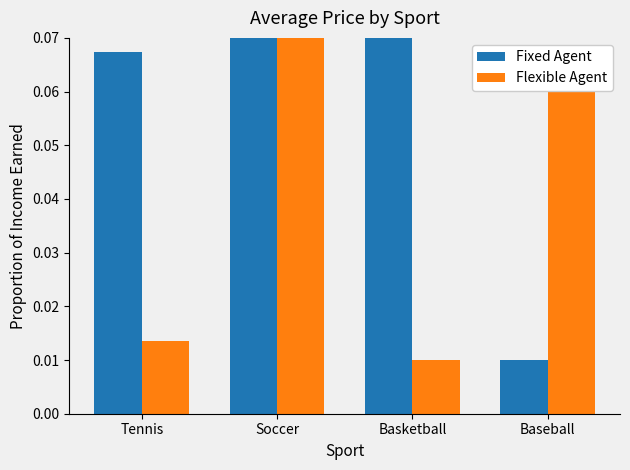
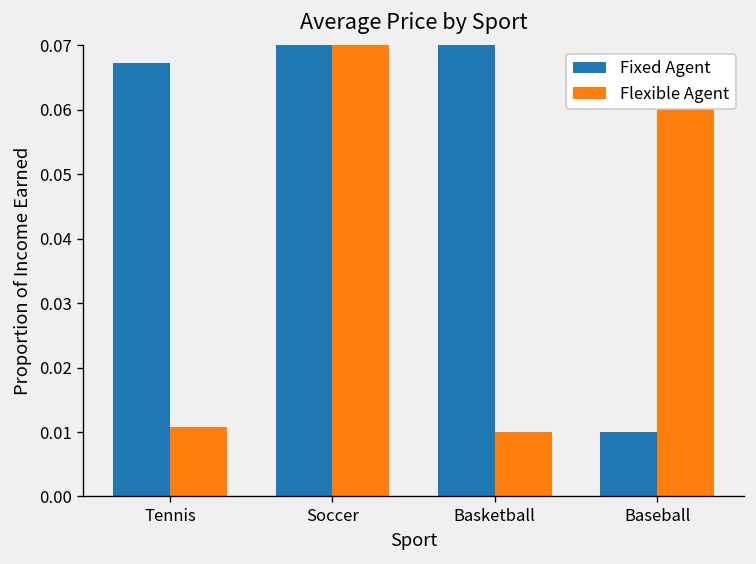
  {
    "Fixed Agent": {
      "Tennis": 0.067,
      "Baseball": 0.010
    },
    "Flexible Agent": {
-     "Tennis": 0.014,
+     "Tennis": 0.011,
      "Basketball": 0.010
    }
  }
